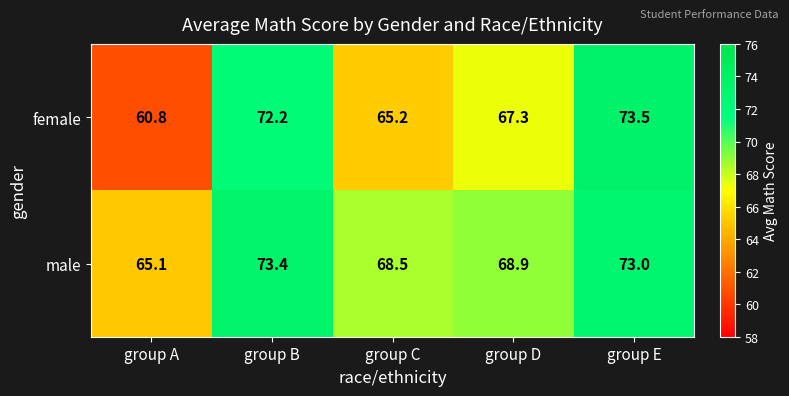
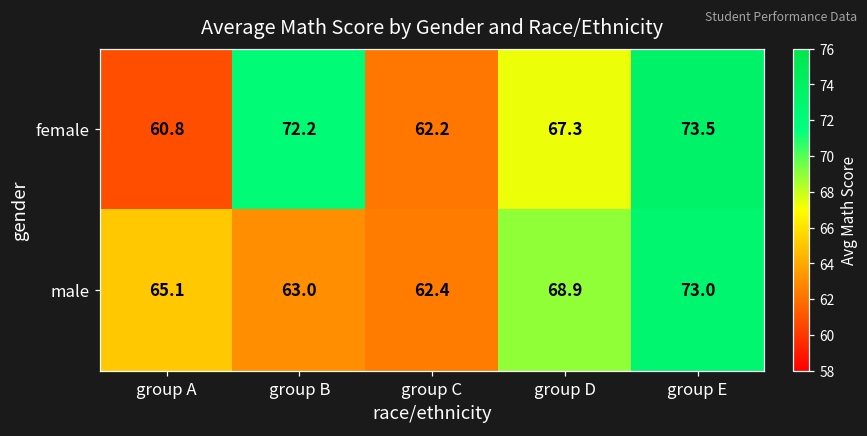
  {
    "female": {
      "group A": 60.8,
      "group B": 72.2,
-     "group C": 65.2,
+     "group C": 62.2,
      "group D": 67.3,
      "group E": 73.5
    },
    "male": {
      "group A": 65.1,
-     "group B": 73.4,
-     "group C": 68.5,
+     "group B": 63.0,
+     "group C": 62.4,
      "group D": 68.9,
      "group E": 73.0
    }
  }
